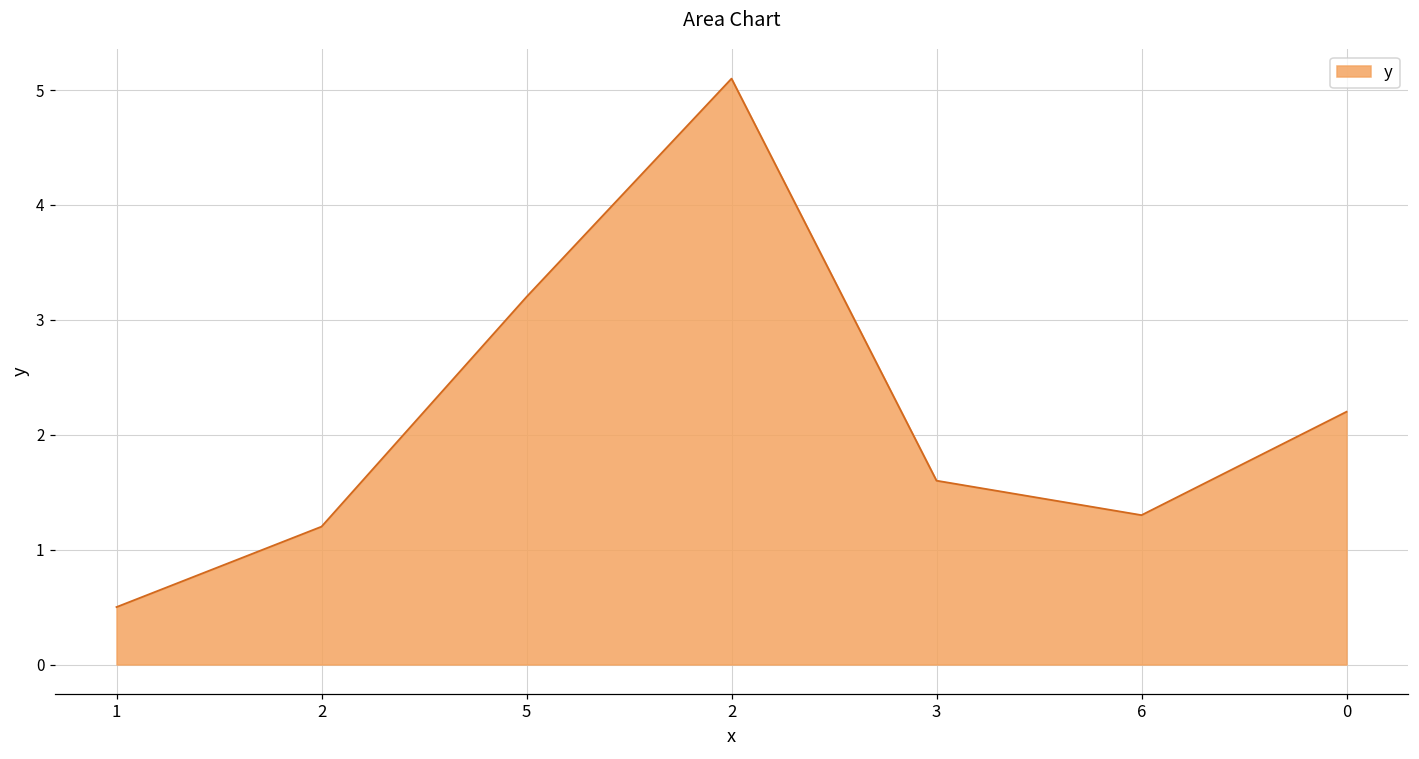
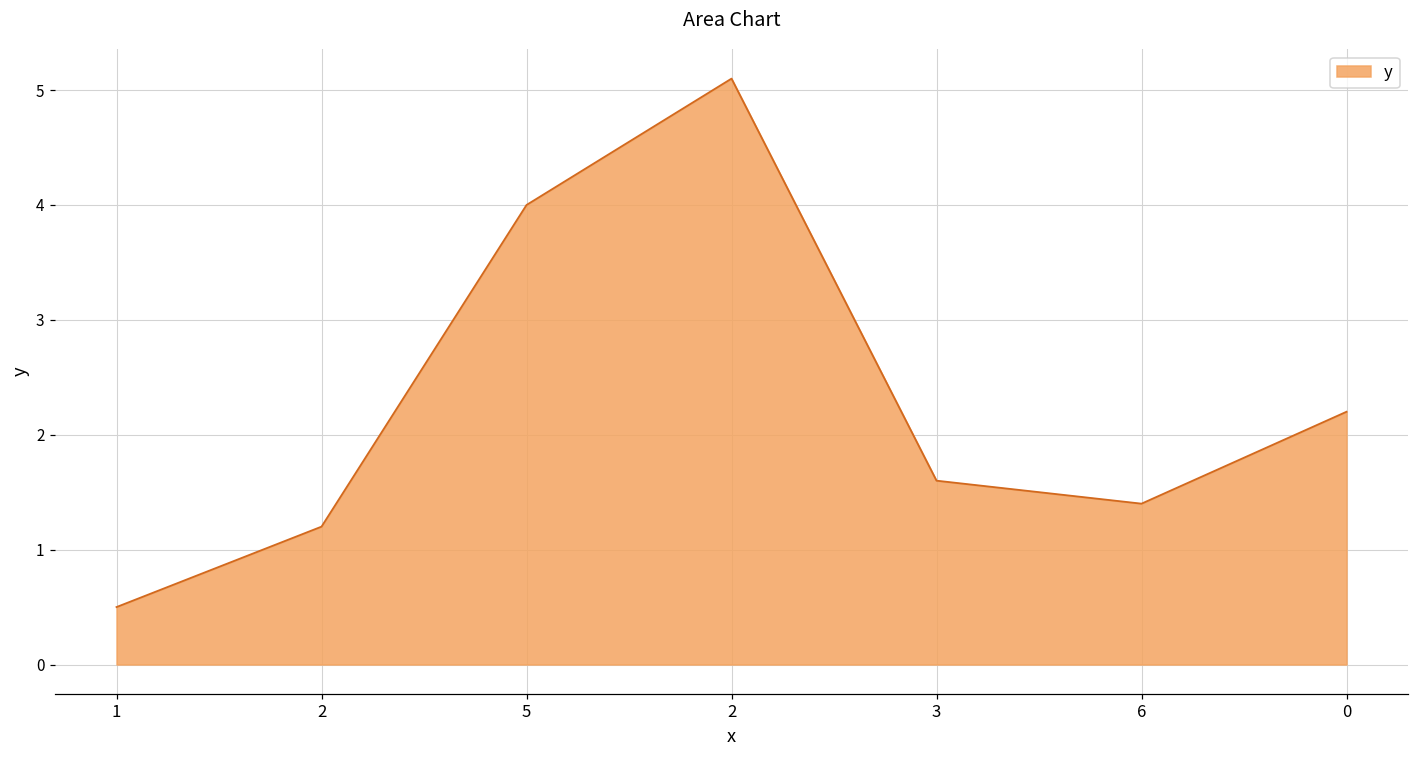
  {
    "1": 0.5,
-   "5": 3.2,
+   "5": 4.0,
    "3": 1.6,
-   "6": 1.3,
+   "6": 1.4,
    "0": 2.2
  }
